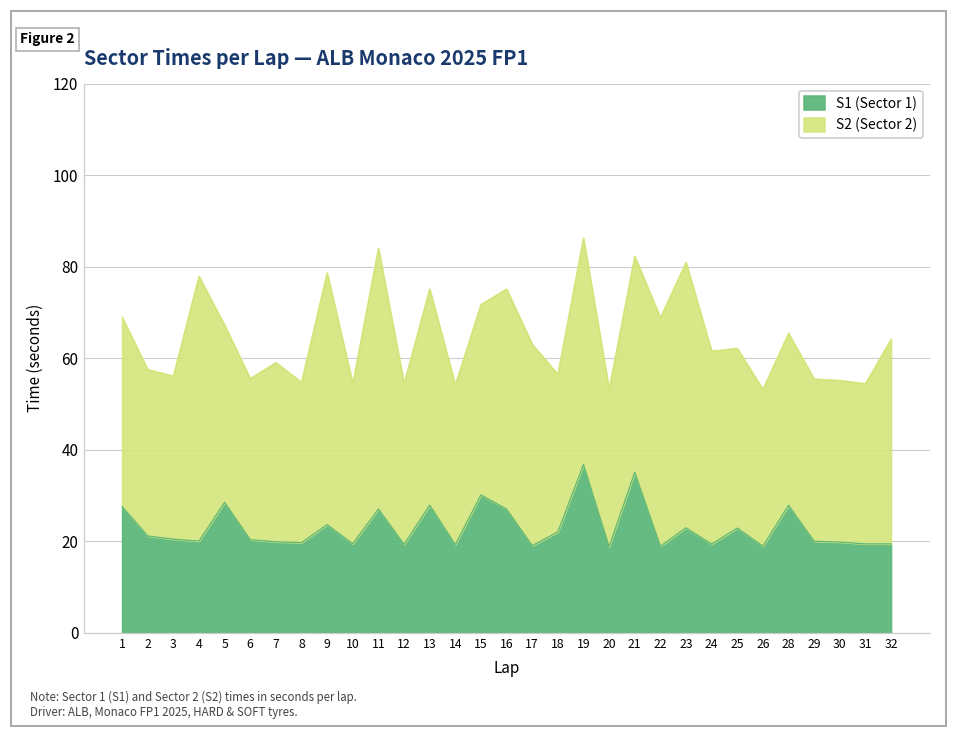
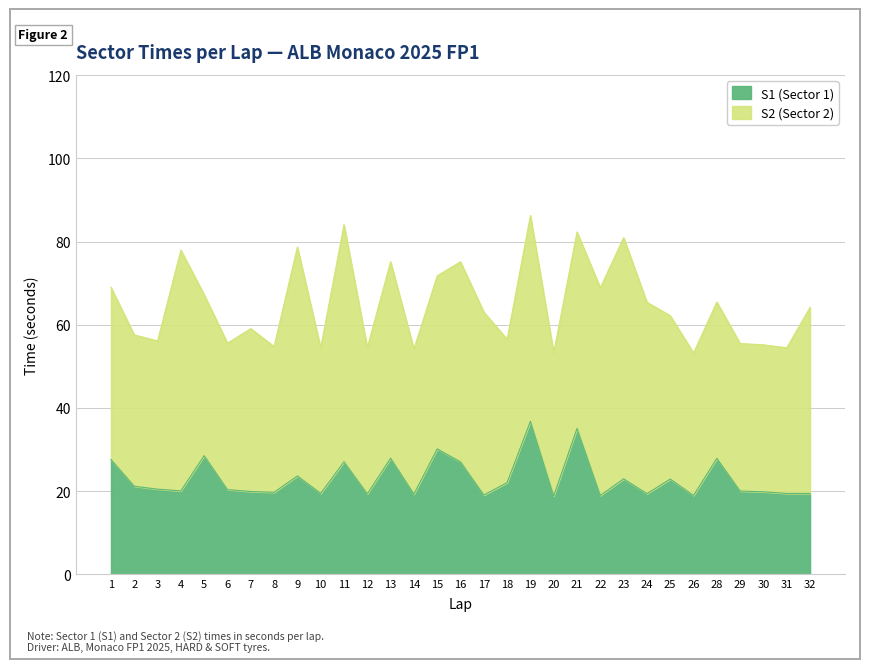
  {
    "S1 (Sector 1)": {
      "1": 28,
      "2": 21,
      "3": 20,
      "4": 20,
      "5": 29,
      "6": 20,
      "7": 20,
      "8": 20,
      "9": 24,
      "10": 19,
      "11": 27,
      "12": 19,
      "13": 28,
      "14": 19,
      "15": 30,
      "16": 27,
      "17": 19,
      "18": 22,
      "19": 37,
      "20": 19,
      "21": 35,
      "22": 19,
      "23": 23,
      "24": 19,
      "25": 23,
      "26": 19,
      "28": 28,
      "29": 20,
      "30": 20,
      "31": 19,
      "32": 19
    },
    "S2 (Sector 2)": {
      "1": 41,
      "2": 36,
      "3": 36,
      "4": 58,
      "5": 39,
      "6": 35,
      "7": 39,
      "8": 35,
      "9": 55,
      "10": 35,
      "11": 57,
      "12": 35,
      "13": 47,
      "14": 35,
      "15": 42,
      "16": 48,
      "17": 44,
      "18": 34,
      "19": 49,
      "20": 34,
      "21": 47,
      "22": 50,
      "23": 58,
-     "24": 42,
+     "24": 46,
      "25": 39,
      "26": 34,
      "28": 38,
      "29": 35,
      "30": 35,
      "31": 35,
      "32": 45
    }
  }
